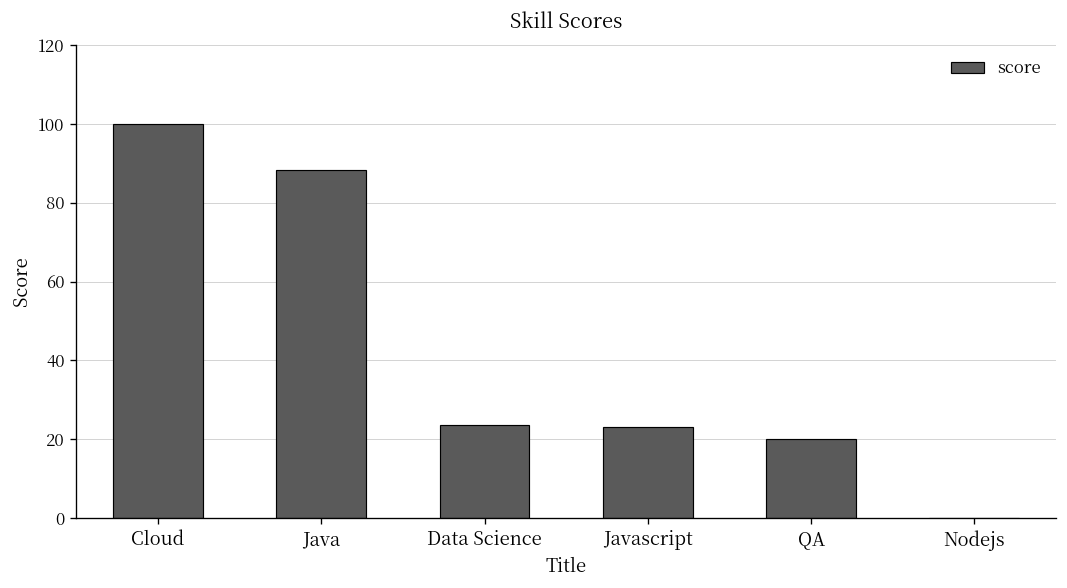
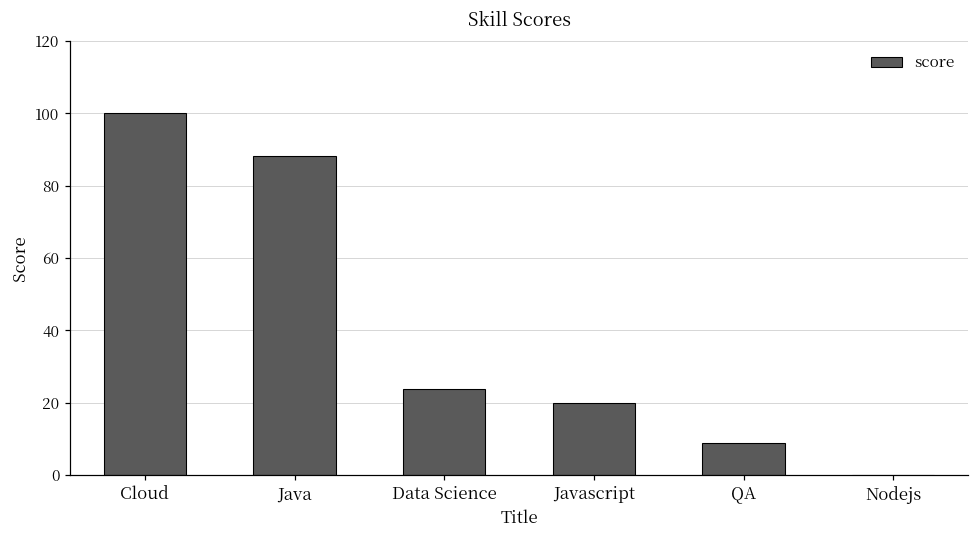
  {
    "Cloud": 100,
    "Java": 88,
    "Data Science": 24,
-   "Javascript": 23,
-   "QA": 20,
+   "Javascript": 20,
+   "QA": 9,
    "Nodejs": 0
  }
